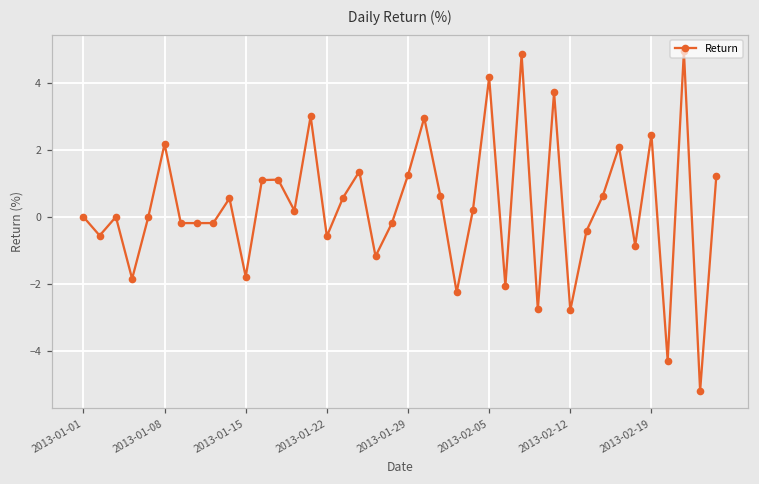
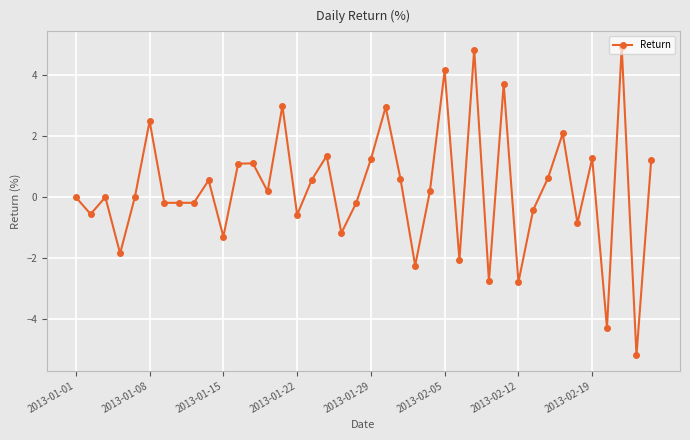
  {
    "2013-01-01": 0.0,
-   "2013-01-08": 2.2,
-   "2013-01-15": -1.8,
+   "2013-01-08": 2.5,
+   "2013-01-15": -1.3,
    "2013-01-22": -0.6,
    "2013-01-29": 1.2,
    "2013-02-05": 4.2,
    "2013-02-12": -2.8,
-   "2013-02-19": 2.4
+   "2013-02-19": 1.3
  }
